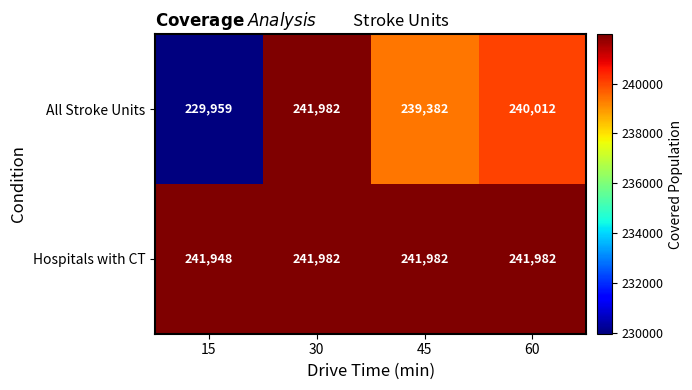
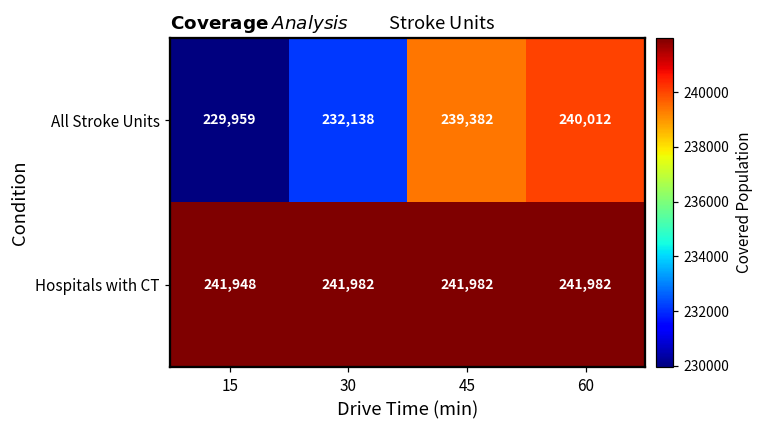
  {
    "All Stroke Units": {
      "15": "229,959",
-     "30": "241,982",
+     "30": "232,138",
      "45": "239,382",
      "60": "240,012"
    },
    "Hospitals with CT": {
      "15": "241,948",
      "30": "241,982",
      "45": "241,982",
      "60": "241,982"
    }
  }
